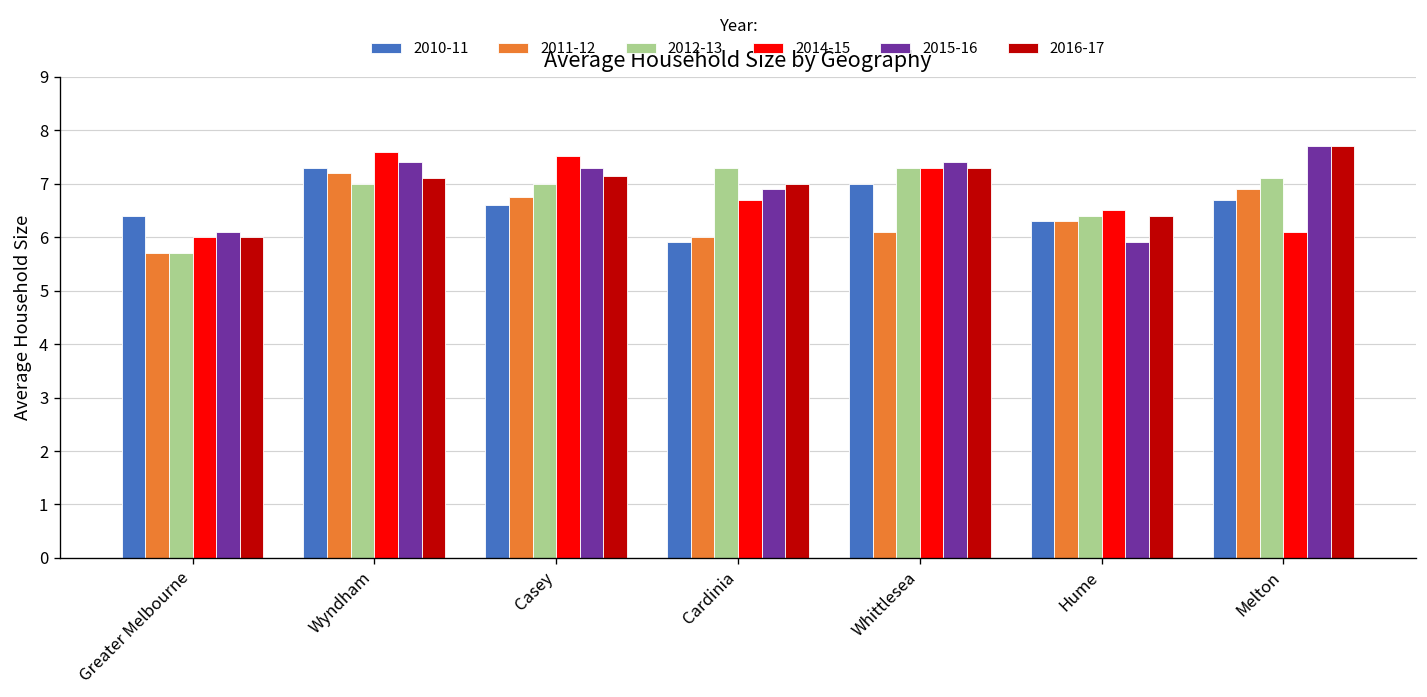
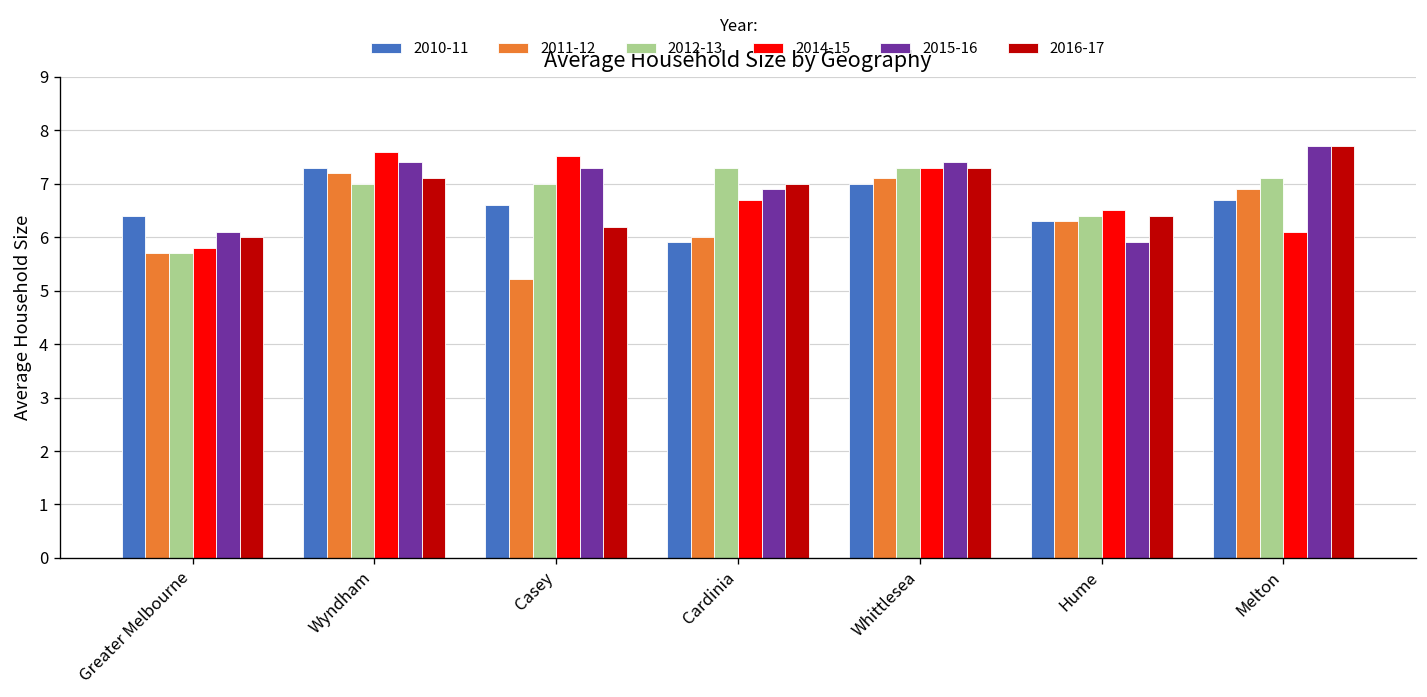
  {
    "2010-11": {
      "Greater Melbourne": 6.4,
      "Wyndham": 7.3,
      "Casey": 6.6,
      "Cardinia": 5.9,
      "Whittlesea": 7.0,
      "Hume": 6.3,
      "Melton": 6.7
    },
    "2011-12": {
      "Greater Melbourne": 5.7,
      "Wyndham": 7.2,
-     "Casey": 6.8,
+     "Casey": 5.2,
      "Cardinia": 6.0,
-     "Whittlesea": 6.1,
+     "Whittlesea": 7.1,
      "Hume": 6.3,
      "Melton": 6.9
    },
    "2012-13": {
      "Greater Melbourne": 5.7,
      "Wyndham": 7.0,
      "Casey": 7.0,
      "Cardinia": 7.3,
      "Whittlesea": 7.3,
      "Hume": 6.4,
      "Melton": 7.1
    },
    "2014-15": {
-     "Greater Melbourne": 6.0,
+     "Greater Melbourne": 5.8,
      "Wyndham": 7.6,
      "Casey": 7.5,
      "Cardinia": 6.7,
      "Whittlesea": 7.3,
      "Hume": 6.5,
      "Melton": 6.1
    },
    "2015-16": {
      "Greater Melbourne": 6.1,
      "Wyndham": 7.4,
      "Casey": 7.3,
      "Cardinia": 6.9,
      "Whittlesea": 7.4,
      "Hume": 5.9,
      "Melton": 7.7
    },
    "2016-17": {
      "Greater Melbourne": 6.0,
      "Wyndham": 7.1,
-     "Casey": 7.2,
+     "Casey": 6.2,
      "Cardinia": 7.0,
      "Whittlesea": 7.3,
      "Hume": 6.4,
      "Melton": 7.7
    }
  }
